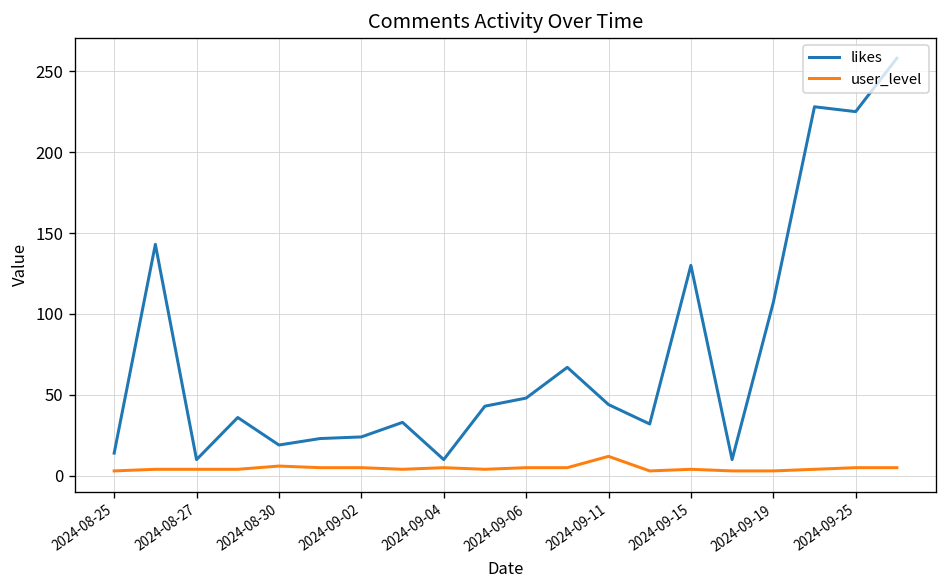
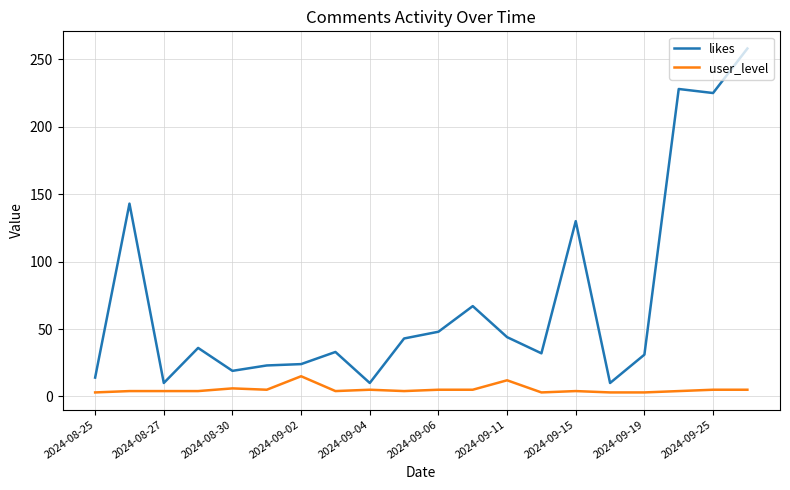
  {
    "likes": {
      "2024-08-25": 14,
      "2024-08-27": 10,
      "2024-08-30": 19,
      "2024-09-02": 24,
      "2024-09-04": 10,
      "2024-09-06": 48,
      "2024-09-11": 44,
      "2024-09-15": 130,
-     "2024-09-19": 107,
+     "2024-09-19": 31,
      "2024-09-25": 225
    },
    "user_level": {
      "2024-08-25": 3,
      "2024-08-27": 4,
      "2024-08-30": 6,
-     "2024-09-02": 5,
+     "2024-09-02": 15,
      "2024-09-04": 5,
      "2024-09-06": 5,
      "2024-09-11": 12,
      "2024-09-15": 4,
      "2024-09-19": 3,
      "2024-09-25": 5
    }
  }
